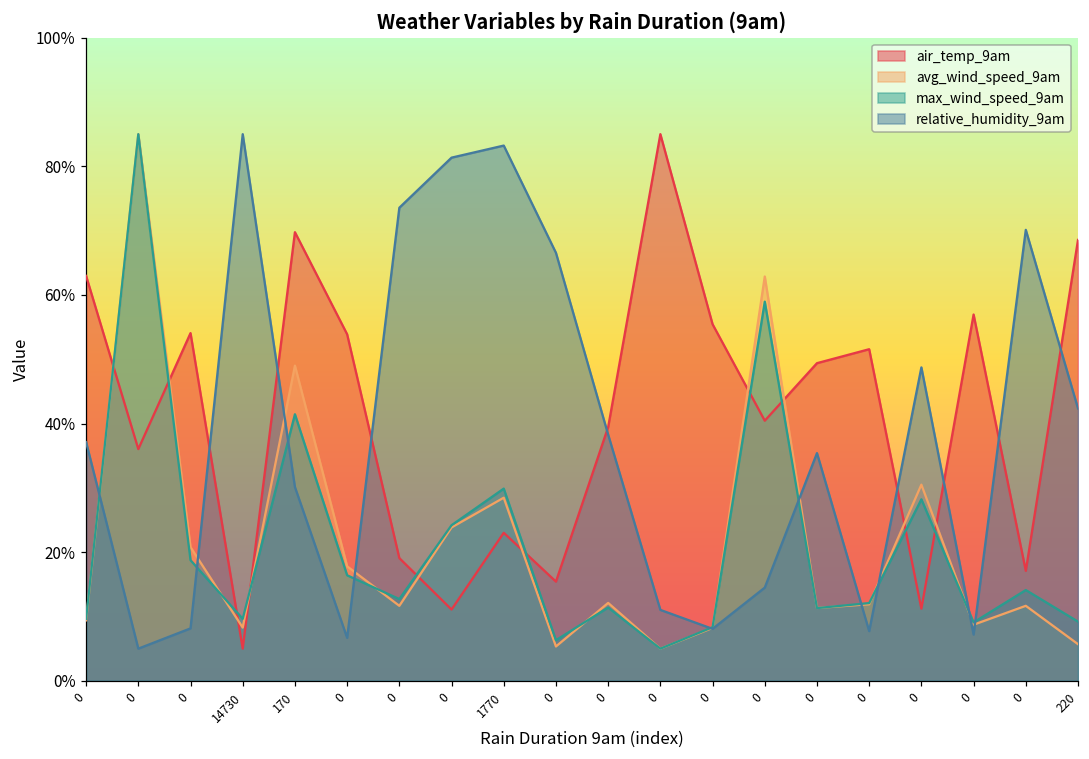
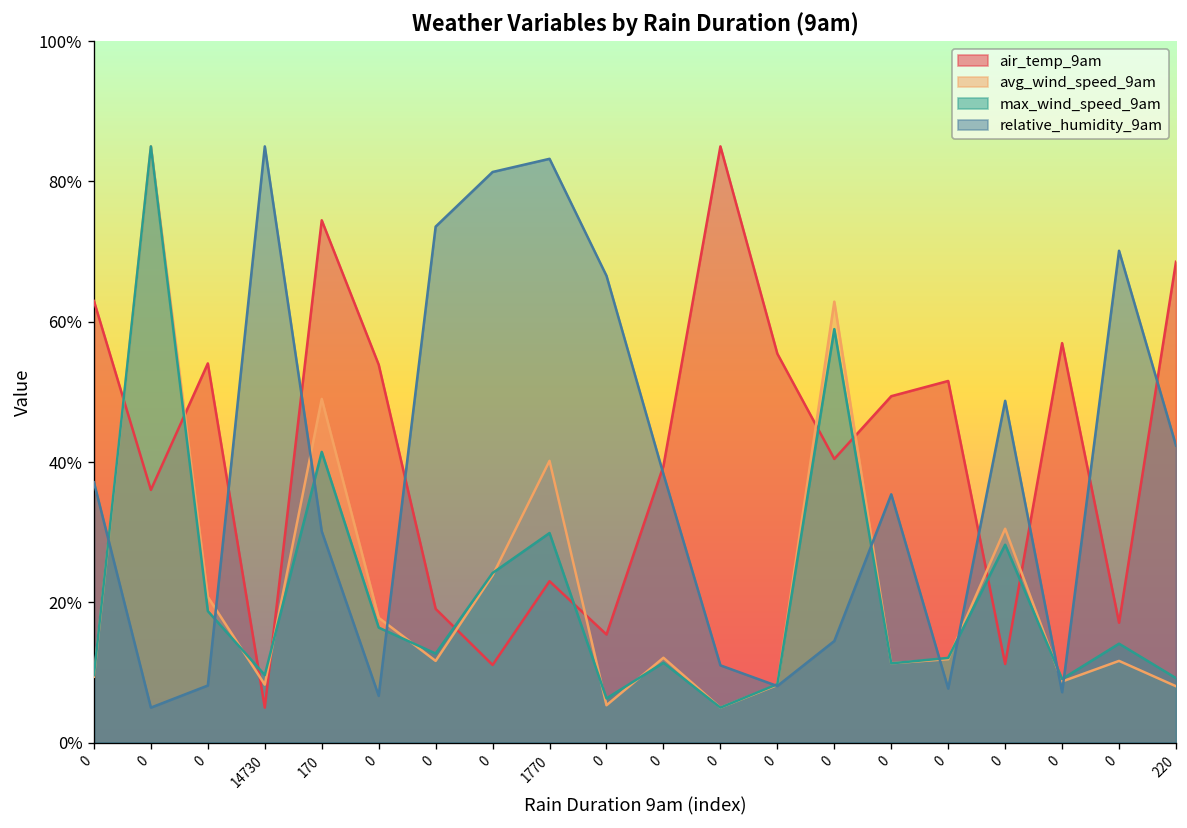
  {
    "air_temp_9am": {
      "14730": "5%",
-     "170": "70%",
+     "170": "74%",
      "1770": "23%",
      "220": "69%"
    },
    "avg_wind_speed_9am": {
      "14730": "8%",
      "170": "49%",
-     "1770": "28%",
-     "220": "6%"
+     "1770": "40%",
+     "220": "8%"
    }
  }
